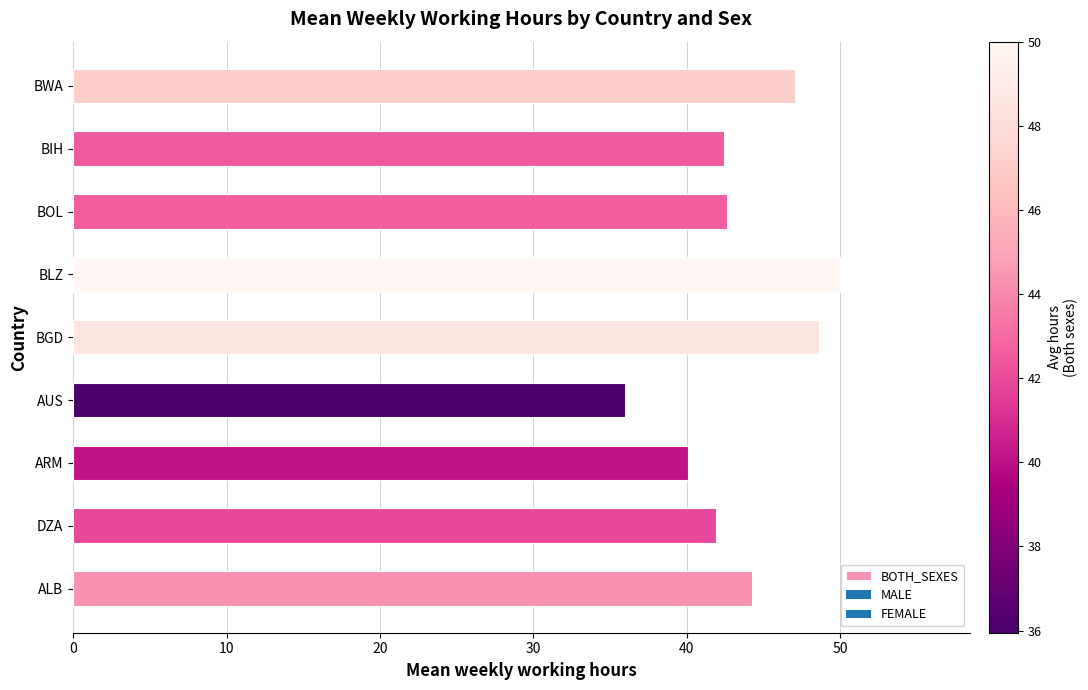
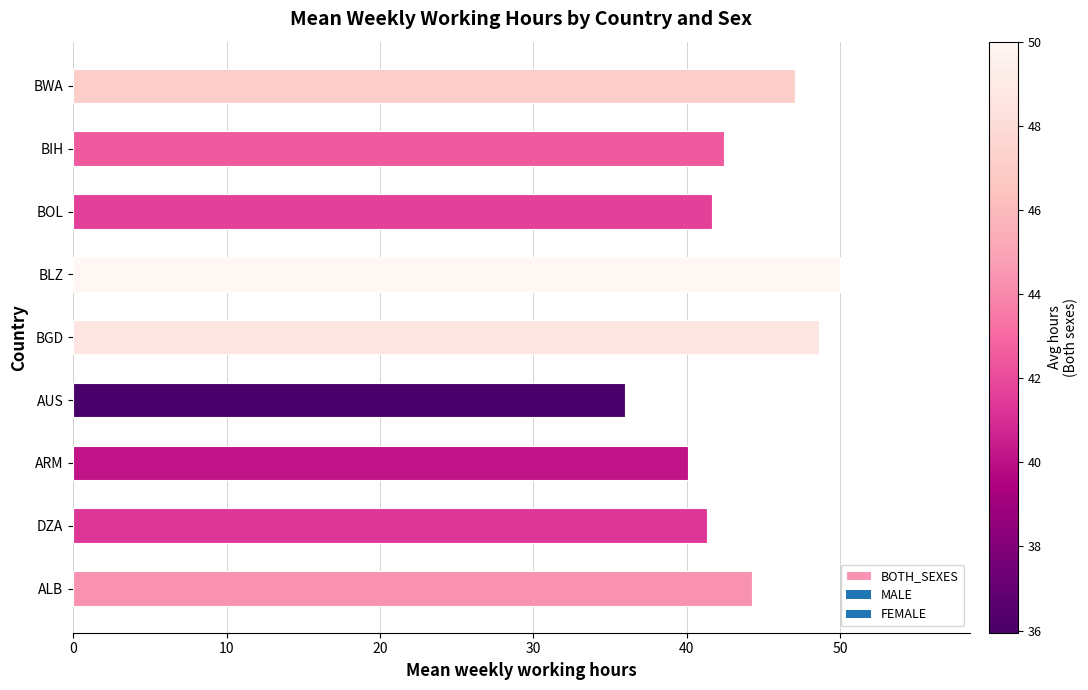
  {
    "BWA": 47.1,
    "BIH": 42.4,
-   "BOL": 42.6,
+   "BOL": 41.6,
    "BLZ": 50.0,
    "BGD": 48.6,
    "AUS": 36.0,
    "ARM": 40.1,
-   "DZA": 41.9,
+   "DZA": 41.3,
    "ALB": 44.3
  }
